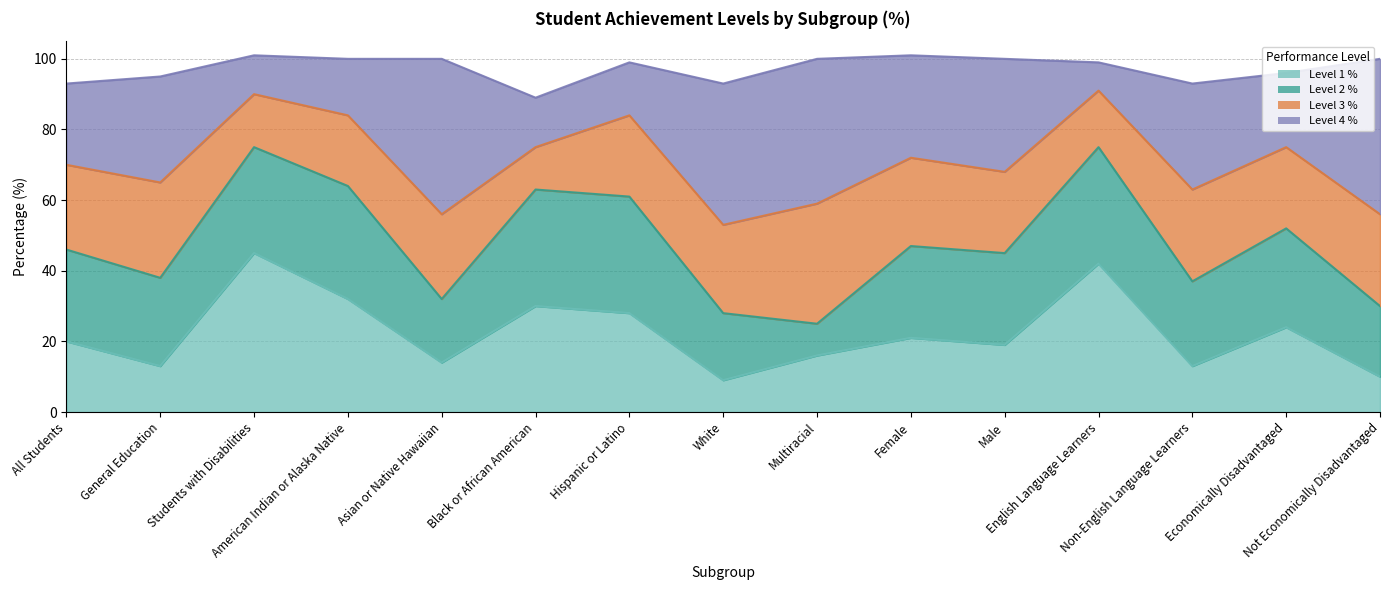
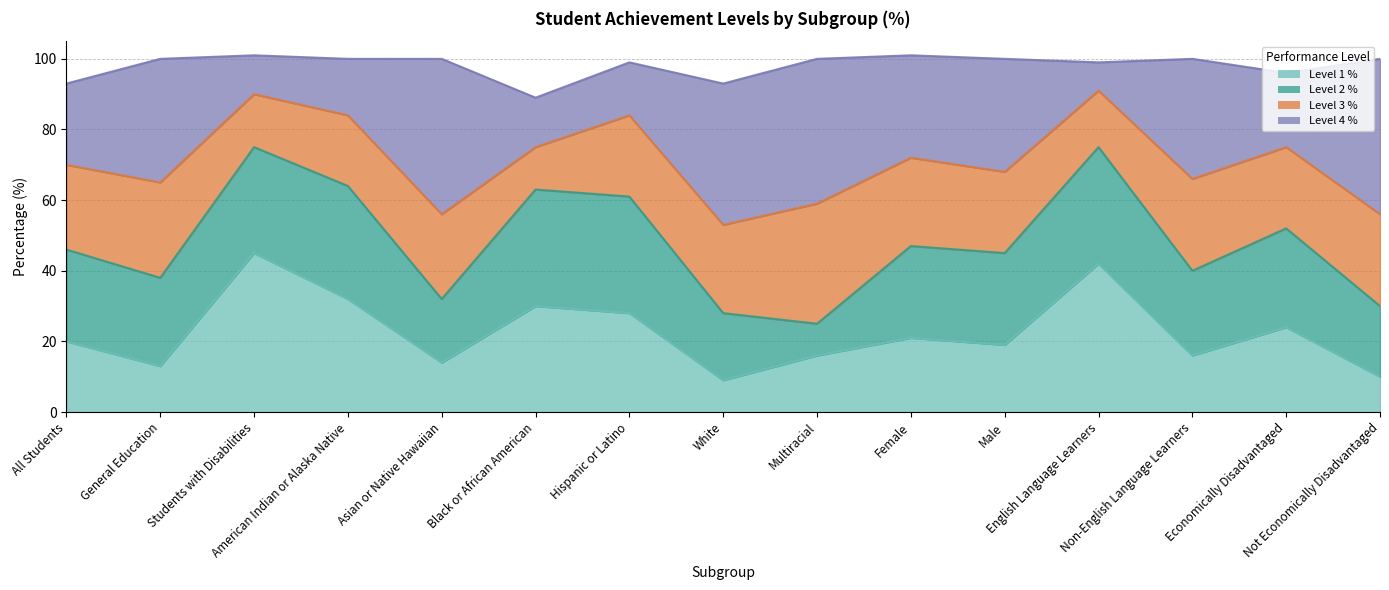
  {
    "Level 1 %": {
      "All Students": 20,
      "General Education": 13,
      "Students with Disabilities": 45,
      "American Indian or Alaska Native": 32,
      "Asian or Native Hawaiian": 14,
      "Black or African American": 30,
      "Hispanic or Latino": 28,
      "White": 9,
      "Multiracial": 16,
      "Female": 21,
      "Male": 19,
      "English Language Learners": 42,
-     "Non-English Language Learners": 13,
+     "Non-English Language Learners": 16,
      "Economically Disadvantaged": 24,
      "Not Economically Disadvantaged": 10
    },
    "Level 2 %": {
      "All Students": 26,
      "General Education": 25,
      "Students with Disabilities": 30,
      "American Indian or Alaska Native": 32,
      "Asian or Native Hawaiian": 18,
      "Black or African American": 33,
      "Hispanic or Latino": 33,
      "White": 19,
      "Multiracial": 9,
      "Female": 26,
      "Male": 26,
      "English Language Learners": 33,
      "Non-English Language Learners": 24,
      "Economically Disadvantaged": 28,
      "Not Economically Disadvantaged": 20
    },
    "Level 3 %": {
      "All Students": 24,
      "General Education": 27,
      "Students with Disabilities": 15,
      "American Indian or Alaska Native": 20,
      "Asian or Native Hawaiian": 24,
      "Black or African American": 12,
      "Hispanic or Latino": 23,
      "White": 25,
      "Multiracial": 34,
      "Female": 25,
      "Male": 23,
      "English Language Learners": 16,
      "Non-English Language Learners": 26,
      "Economically Disadvantaged": 23,
      "Not Economically Disadvantaged": 26
    },
    "Level 4 %": {
      "All Students": 23,
-     "General Education": 30,
+     "General Education": 35,
      "Students with Disabilities": 11,
      "American Indian or Alaska Native": 16,
      "Asian or Native Hawaiian": 44,
      "Black or African American": 14,
      "Hispanic or Latino": 15,
      "White": 40,
      "Multiracial": 41,
      "Female": 29,
      "Male": 32,
      "English Language Learners": 8,
-     "Non-English Language Learners": 30,
+     "Non-English Language Learners": 34,
      "Not Economically Disadvantaged": 44
    }
  }
